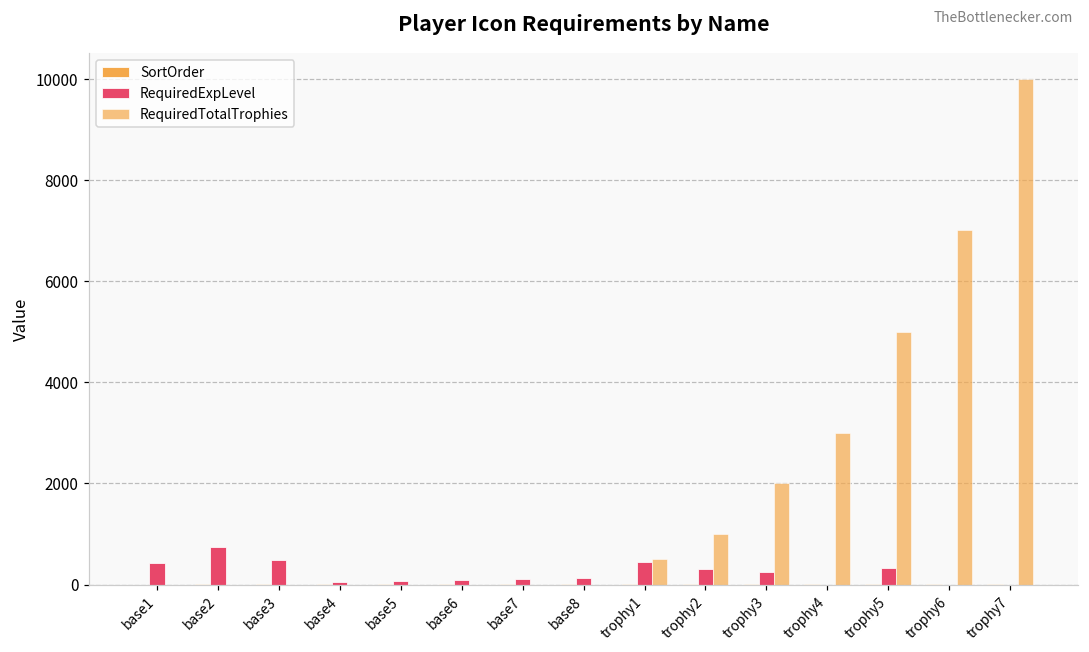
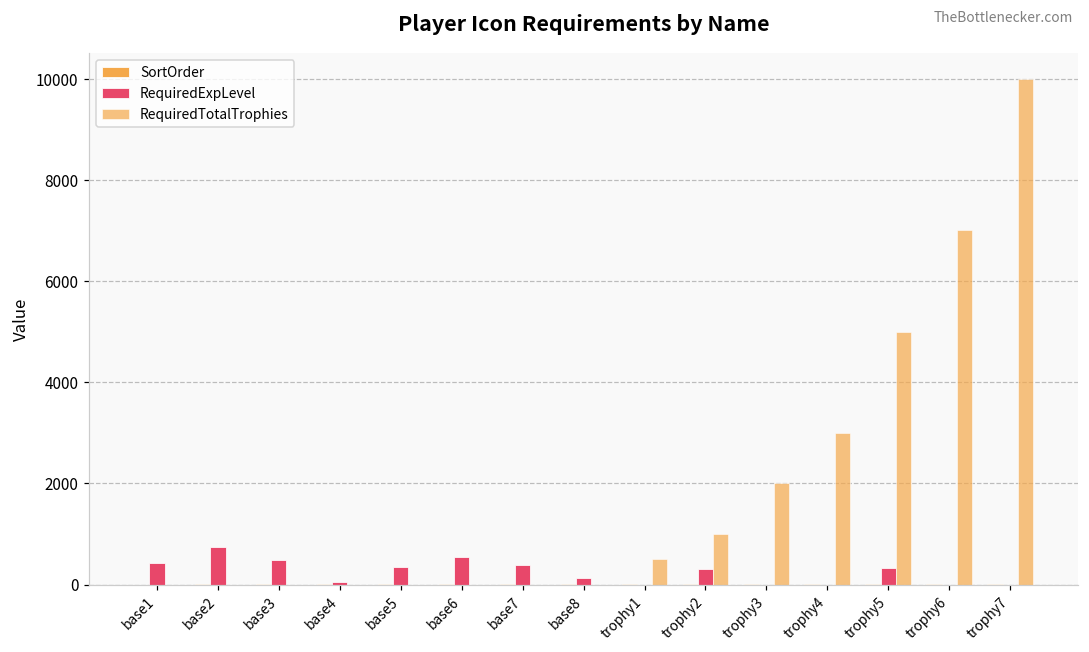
  {
    "RequiredExpLevel": {
      "base1": 400,
      "base2": 700,
      "base3": 500,
-     "base5": 100,
-     "base6": 100,
-     "base7": 100,
+     "base5": 300,
+     "base6": 600,
+     "base7": 400,
      "base8": 100,
-     "trophy1": 500,
+     "trophy1": 0,
      "trophy2": 300,
-     "trophy3": 300,
+     "trophy3": 0,
      "trophy4": 0,
      "trophy5": 300,
      "trophy6": 0,
      "trophy7": 0
    }
  }
